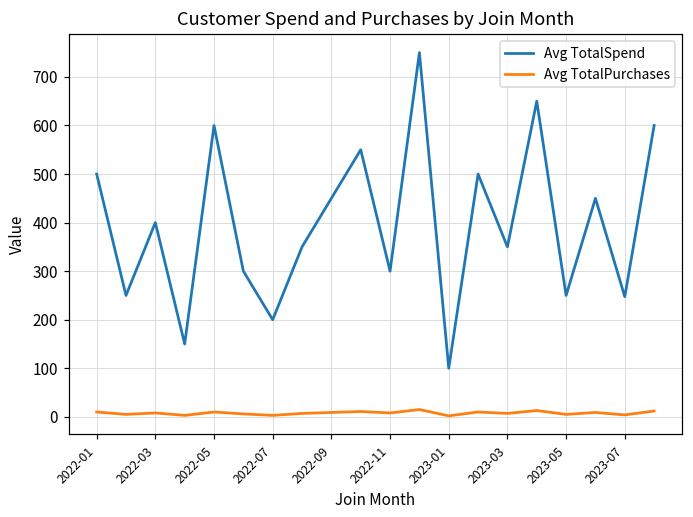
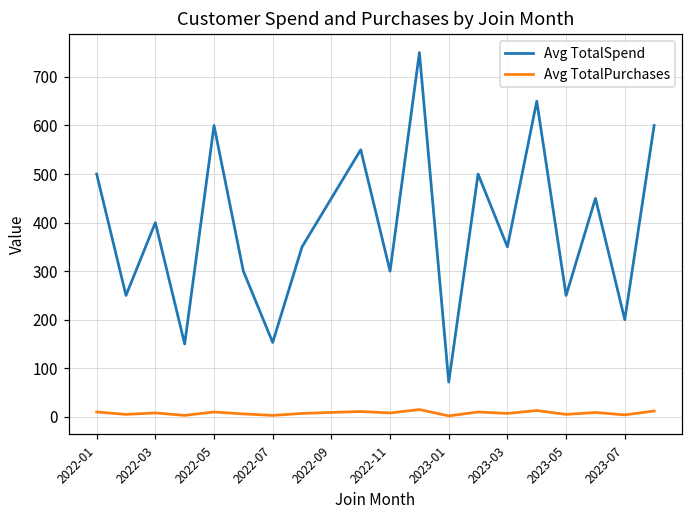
  {
    "Avg TotalSpend": {
      "2022-01": 500,
      "2022-03": 400,
      "2022-05": 600,
-     "2022-07": 200,
+     "2022-07": 150,
      "2022-09": 450,
      "2022-11": 300,
-     "2023-01": 100,
+     "2023-01": 70,
      "2023-03": 350,
      "2023-05": 250,
-     "2023-07": 250
+     "2023-07": 200
    },
    "Avg TotalPurchases": {
      "2022-01": 10,
      "2022-03": 10,
      "2022-05": 10,
      "2022-07": 0,
      "2022-09": 10,
      "2022-11": 10,
      "2023-01": 0,
      "2023-03": 10,
      "2023-05": 10,
      "2023-07": 0
    }
  }
